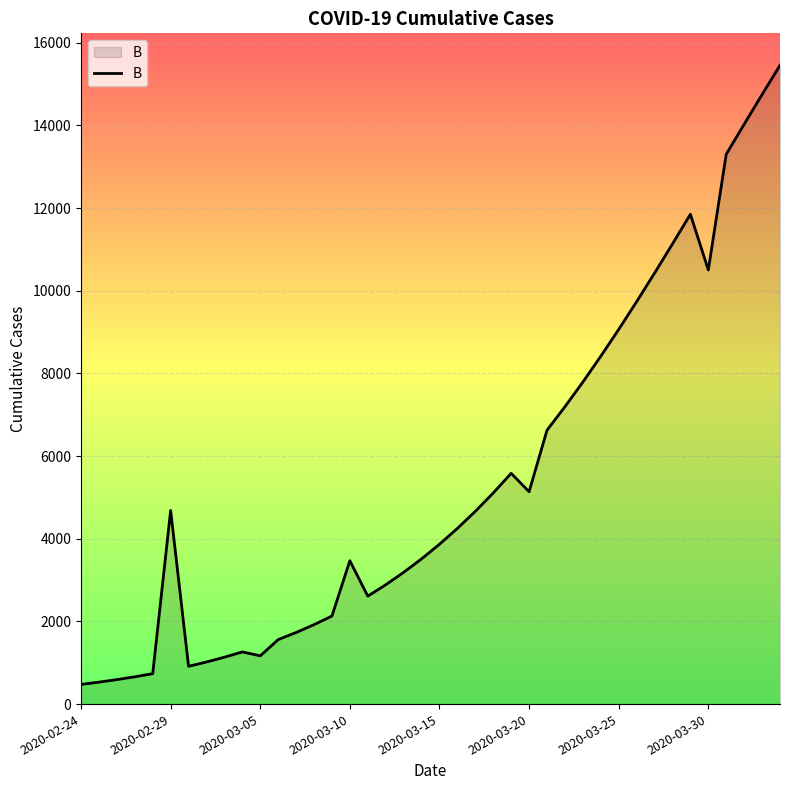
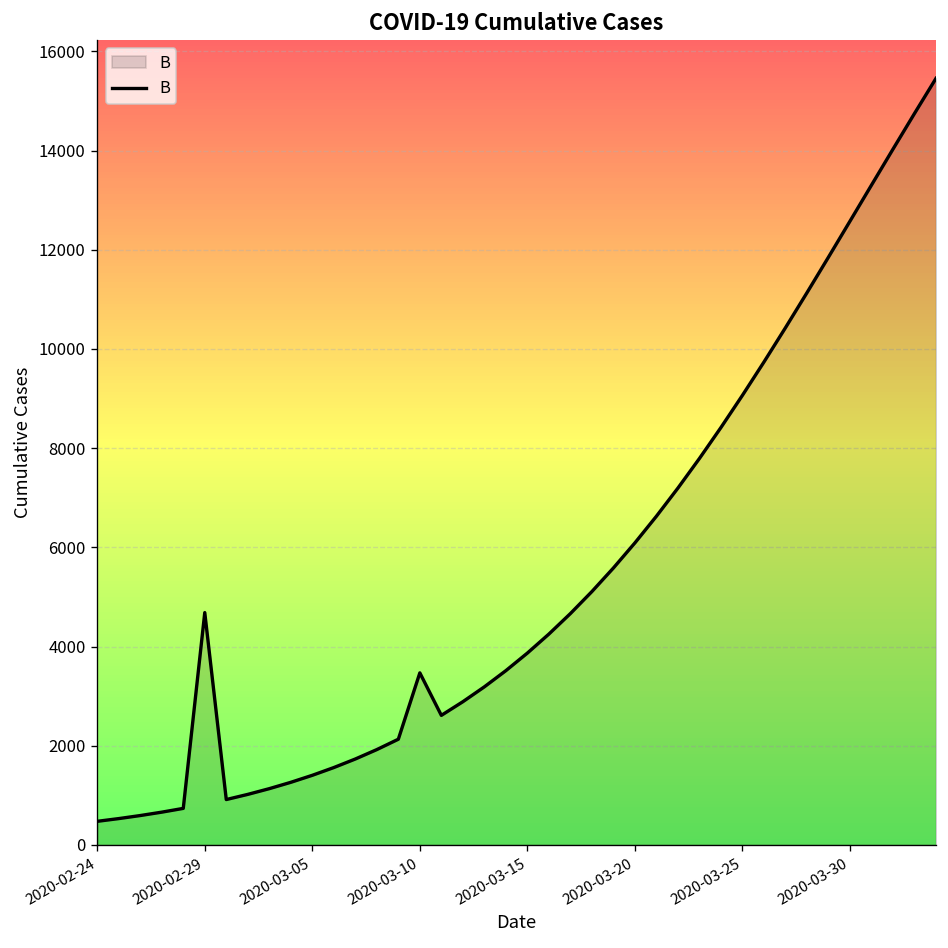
  {
    "2020-02-24": 500,
    "2020-02-29": 4700,
-   "2020-03-05": 1200,
+   "2020-03-05": 1400,
    "2020-03-10": 3500,
    "2020-03-15": 3900,
-   "2020-03-20": 5100,
+   "2020-03-20": 6100,
    "2020-03-25": 9100,
-   "2020-03-30": 10500
+   "2020-03-30": 12600
  }
